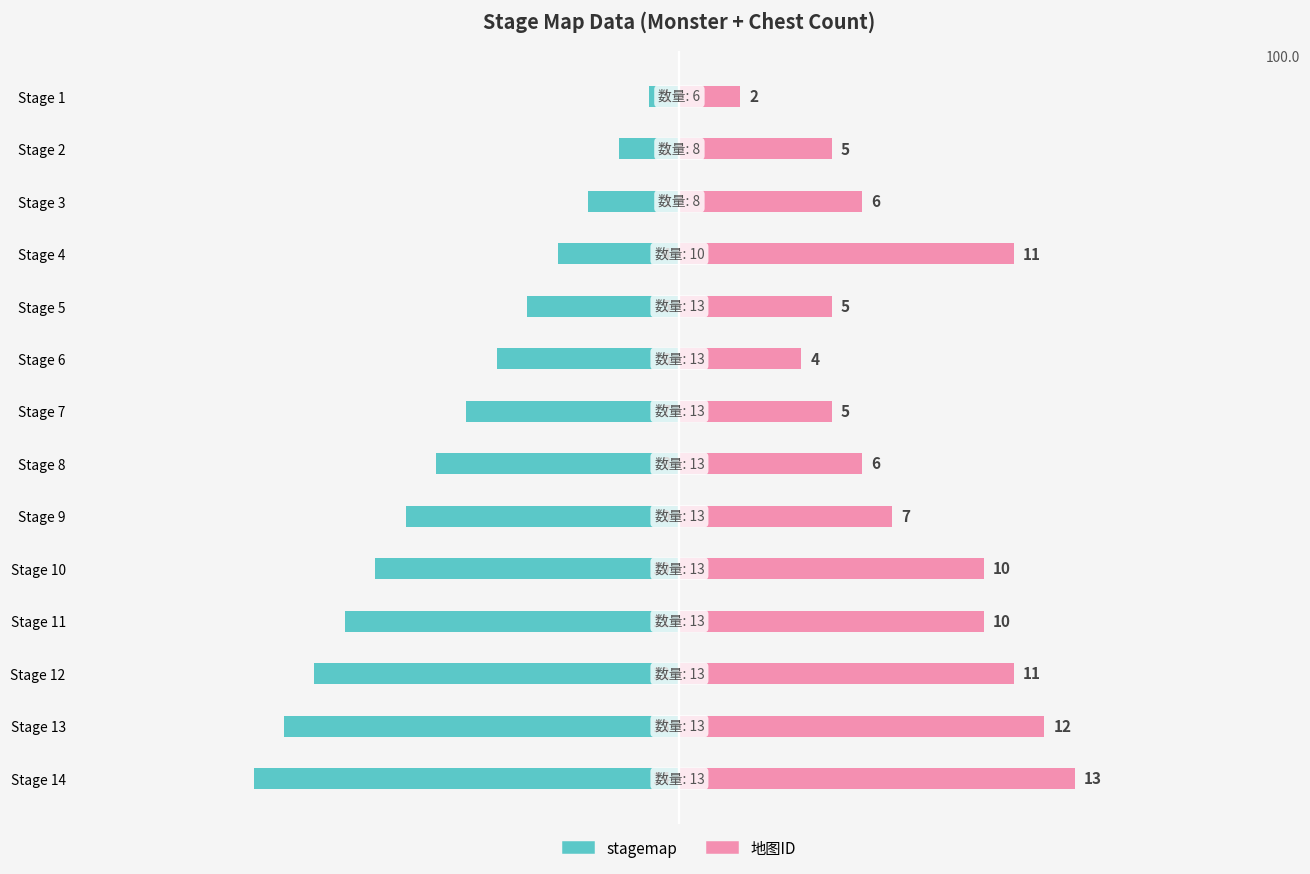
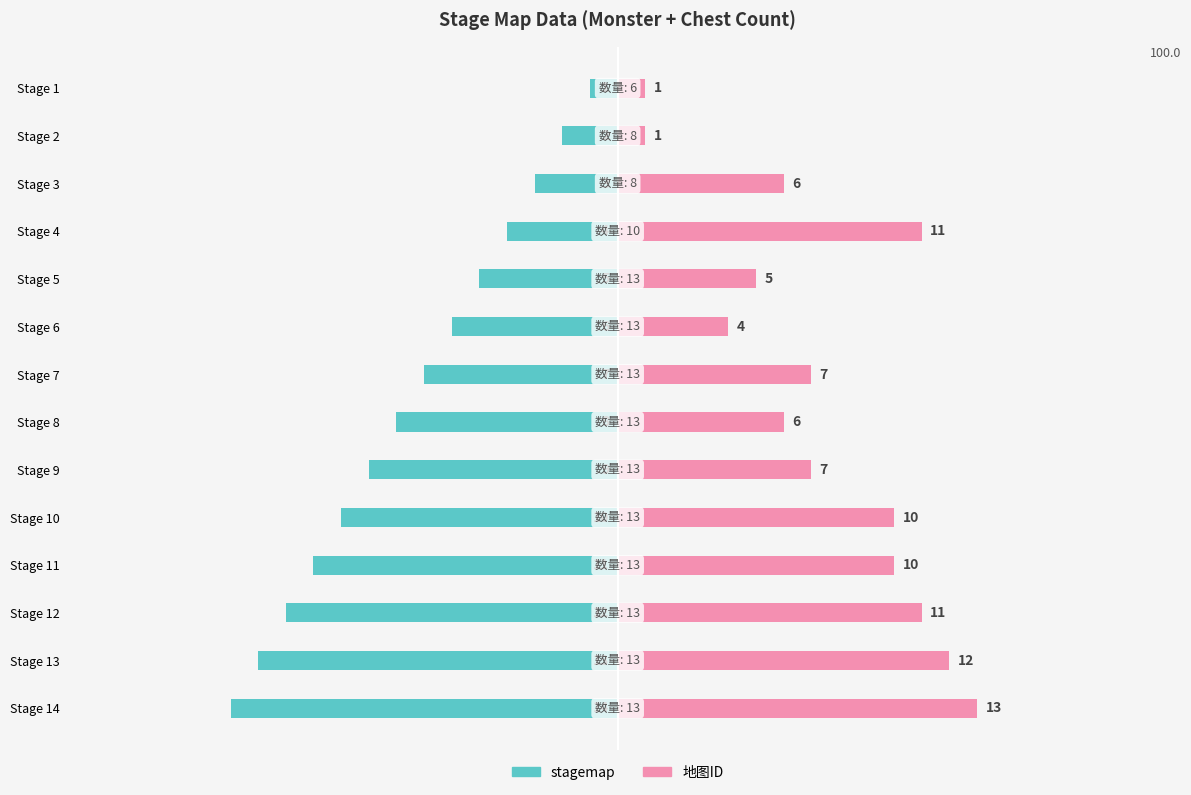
  {
    "地图ID": {
-     "Stage 1": 2,
-     "Stage 2": 5,
+     "Stage 1": 1,
+     "Stage 2": 1,
      "Stage 3": 6,
      "Stage 4": 11,
      "Stage 5": 5,
      "Stage 6": 4,
-     "Stage 7": 5,
+     "Stage 7": 7,
      "Stage 8": 6,
      "Stage 9": 7,
      "Stage 10": 10,
      "Stage 11": 10,
      "Stage 12": 11,
      "Stage 13": 12,
      "Stage 14": 13
    }
  }
